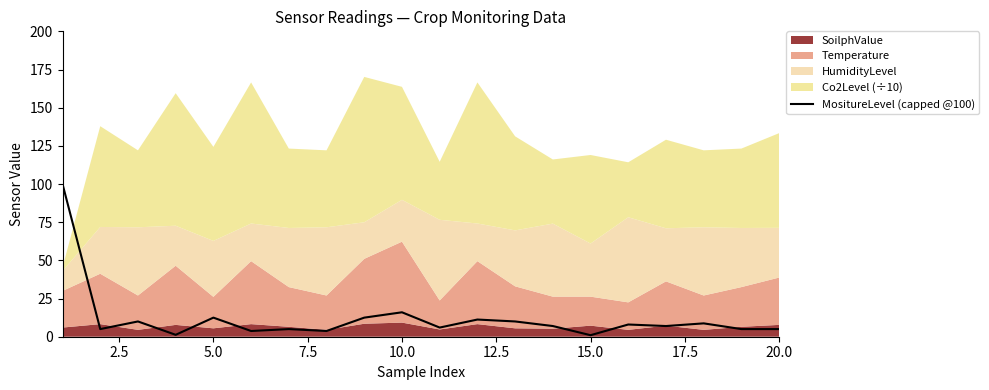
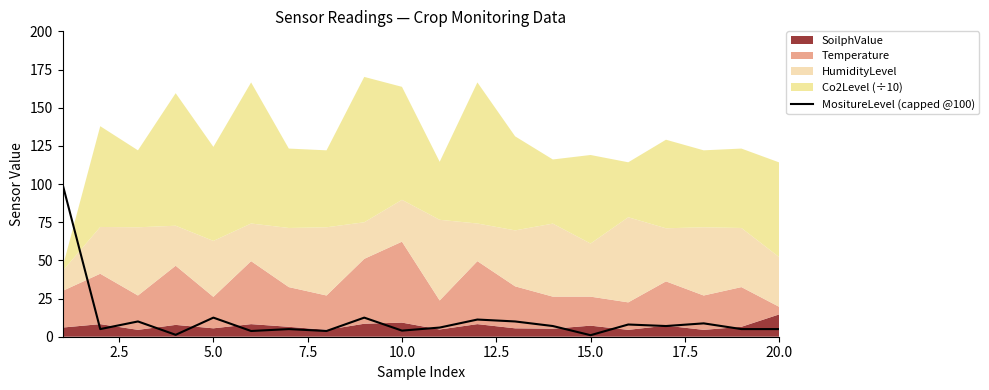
  {
    "MositureLevel (capped @100)": {
      "5.0": 13,
-     "10.0": 16,
+     "10.0": 4,
      "15.0": 1,
      "20.0": 5
    },
    "SoilphValue": {
      "5.0": 6,
      "10.0": 9,
      "15.0": 7,
-     "20.0": 8
+     "20.0": 15
    },
    "Temperature": {
      "5.0": 21,
      "10.0": 53,
      "15.0": 19,
-     "20.0": 31
+     "20.0": 5
    }
  }
